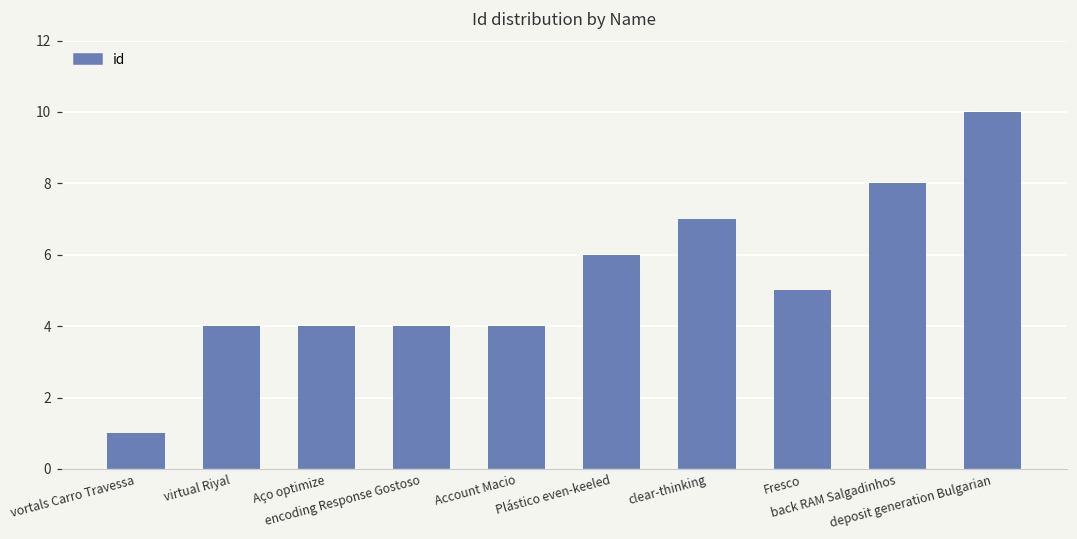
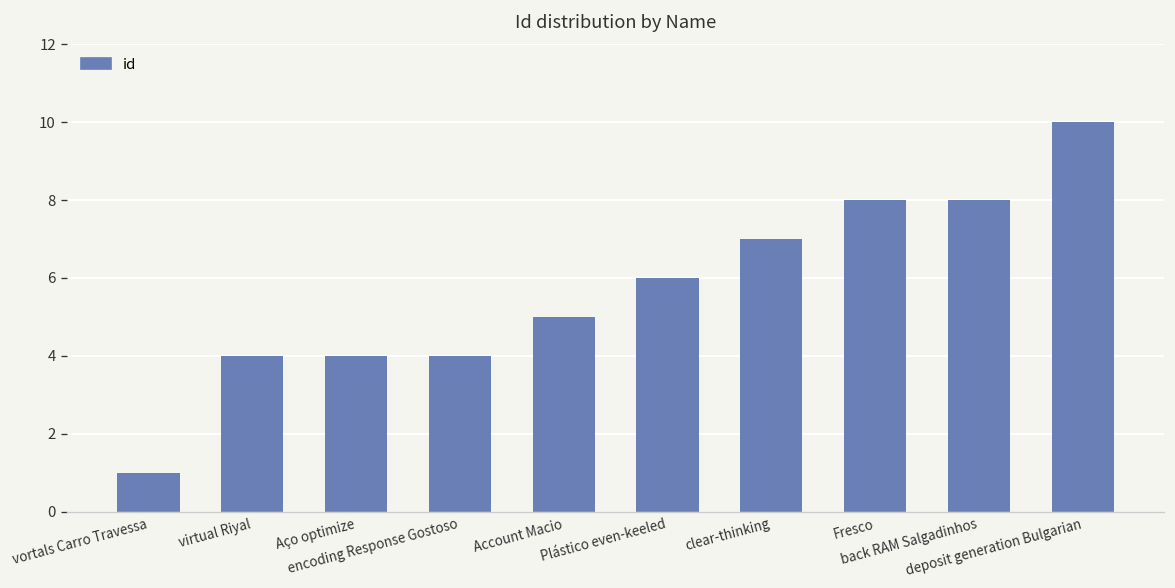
  {
    "vortals Carro Travessa": 1,
    "virtual Riyal": 4,
    "Aço optimize": 4,
    "encoding Response Gostoso": 4,
-   "Account Macio": 4,
+   "Account Macio": 5,
    "Plástico even-keeled": 6,
    "clear-thinking": 7,
-   "Fresco": 5,
+   "Fresco": 8,
    "back RAM Salgadinhos": 8,
    "deposit generation Bulgarian": 10
  }
